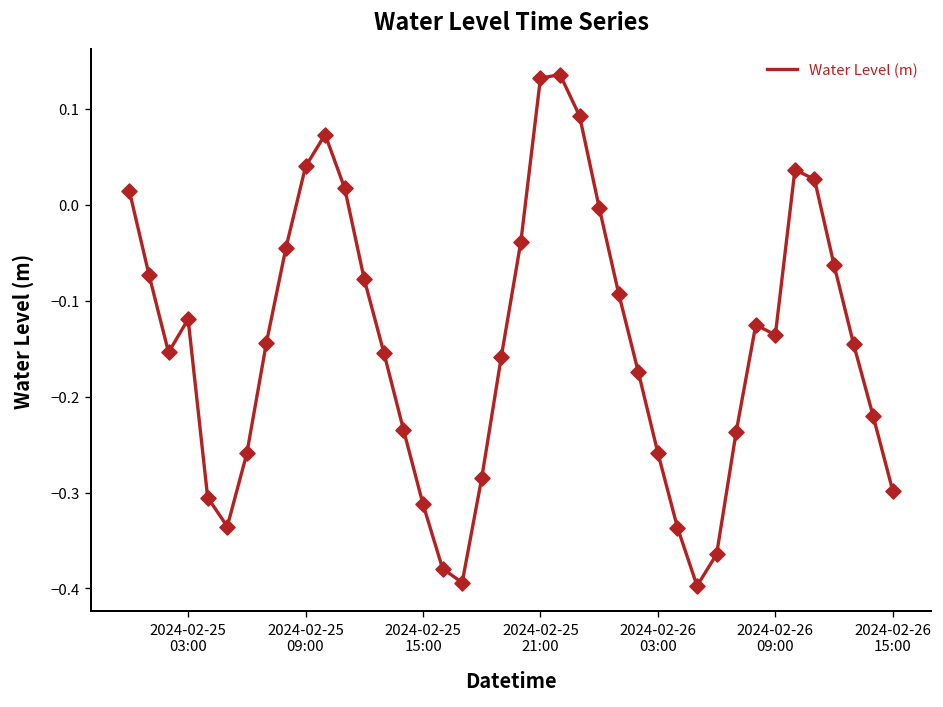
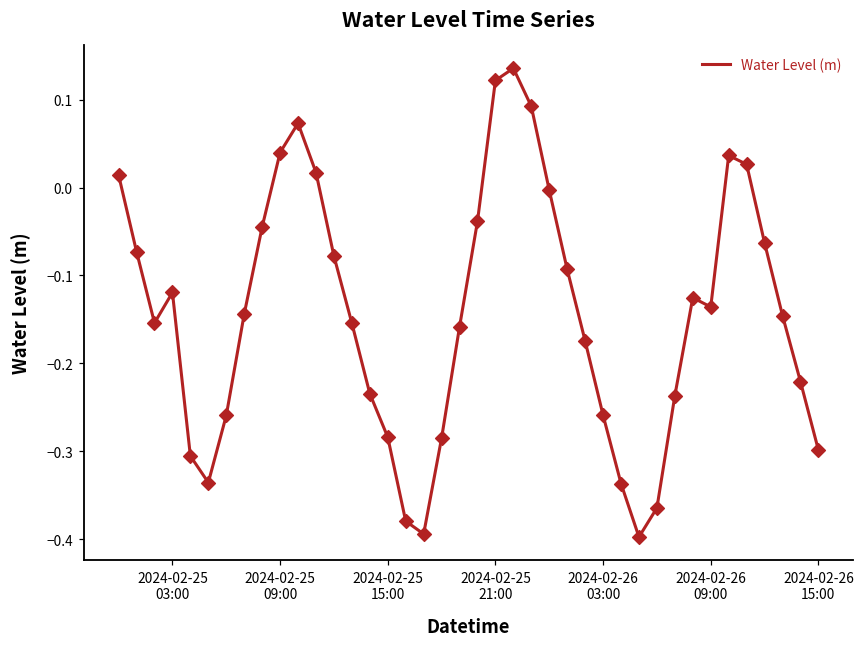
  {
    "2024-02-25 03:00": -0.12,
    "2024-02-25 09:00": 0.04,
-   "2024-02-25 15:00": -0.31,
-   "2024-02-25 21:00": 0.13,
+   "2024-02-25 15:00": -0.28,
+   "2024-02-25 21:00": 0.12,
    "2024-02-26 03:00": -0.26,
    "2024-02-26 09:00": -0.14,
    "2024-02-26 15:00": -0.30
  }
